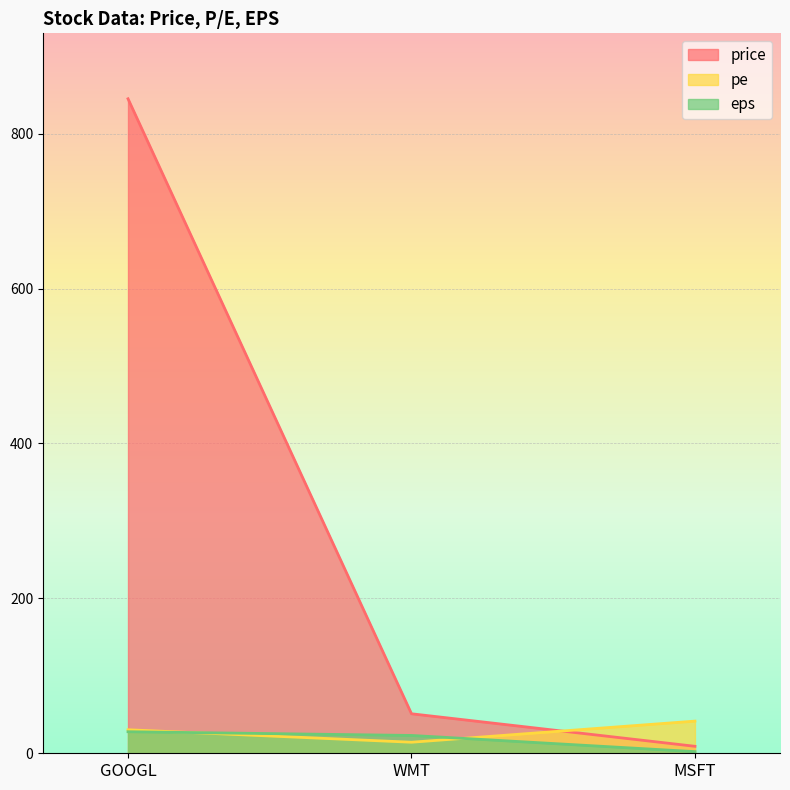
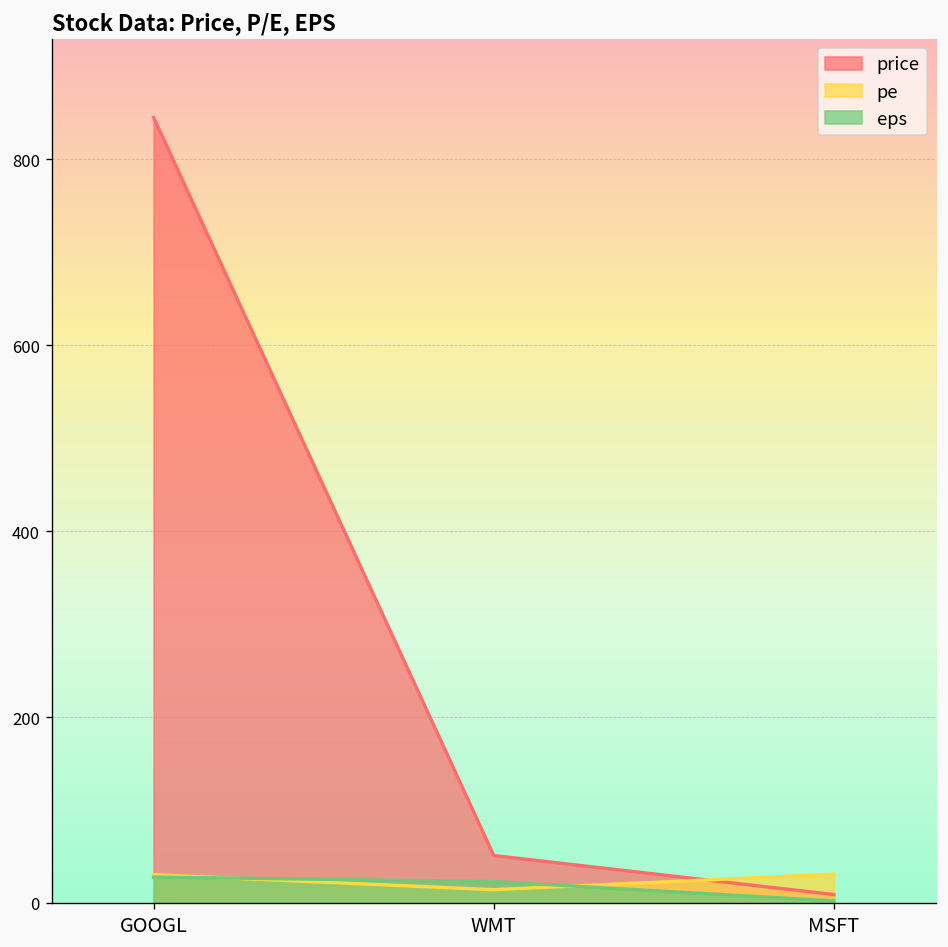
  {
    "price": {
      "GOOGL": 850,
      "WMT": 50,
      "MSFT": 10
    },
    "pe": {
      "WMT": 10,
-     "MSFT": 40
+     "MSFT": 30
    },
    "eps": {
      "WMT": 20,
      "MSFT": 0
    }
  }
